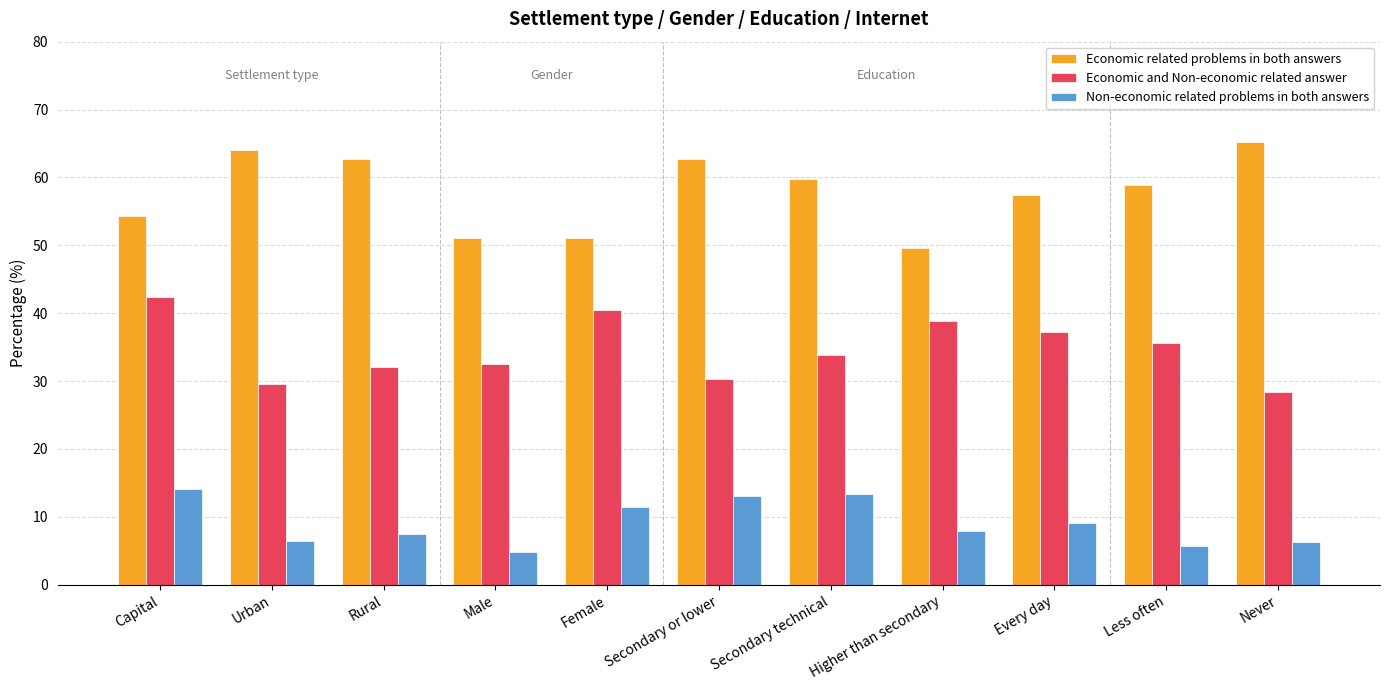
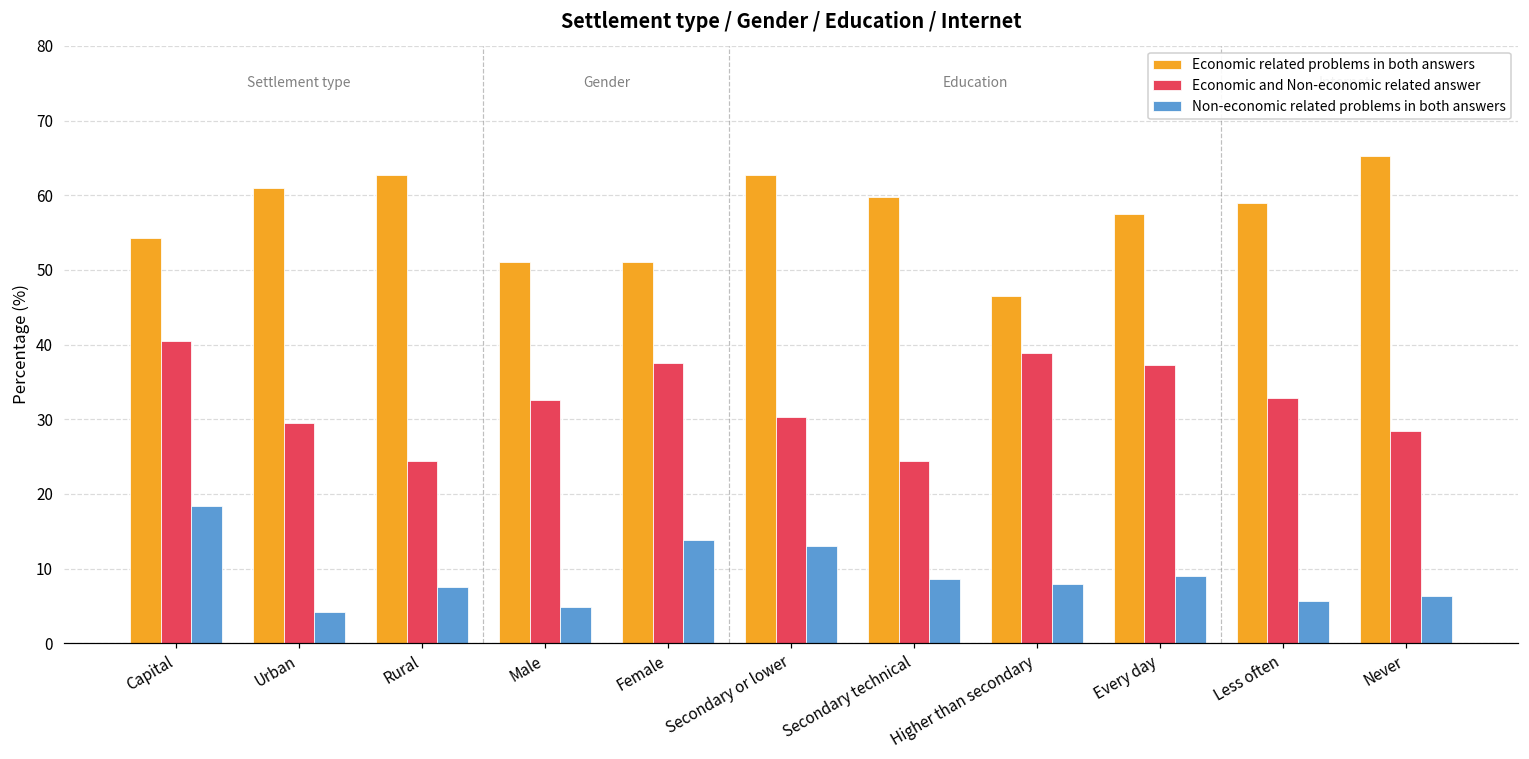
  {
    "Economic related problems in both answers": {
      "Capital": 54,
-     "Urban": 64,
+     "Urban": 61,
      "Rural": 63,
      "Male": 51,
      "Female": 51,
      "Secondary or lower": 63,
      "Secondary technical": 60,
-     "Higher than secondary": 50,
+     "Higher than secondary": 46,
      "Every day": 57,
      "Less often": 59,
      "Never": 65
    },
    "Economic and Non-economic related answer": {
-     "Capital": 42,
+     "Capital": 40,
      "Urban": 30,
-     "Rural": 32,
+     "Rural": 24,
      "Male": 33,
-     "Female": 41,
+     "Female": 38,
      "Secondary or lower": 30,
-     "Secondary technical": 34,
+     "Secondary technical": 24,
      "Higher than secondary": 39,
      "Every day": 37,
-     "Less often": 36,
+     "Less often": 33,
      "Never": 28
    },
    "Non-economic related problems in both answers": {
-     "Capital": 14,
-     "Urban": 6,
+     "Capital": 18,
+     "Urban": 4,
      "Rural": 7,
      "Male": 5,
-     "Female": 11,
+     "Female": 14,
      "Secondary or lower": 13,
-     "Secondary technical": 13,
+     "Secondary technical": 9,
      "Higher than secondary": 8,
      "Every day": 9,
      "Less often": 6,
      "Never": 6
    }
  }
